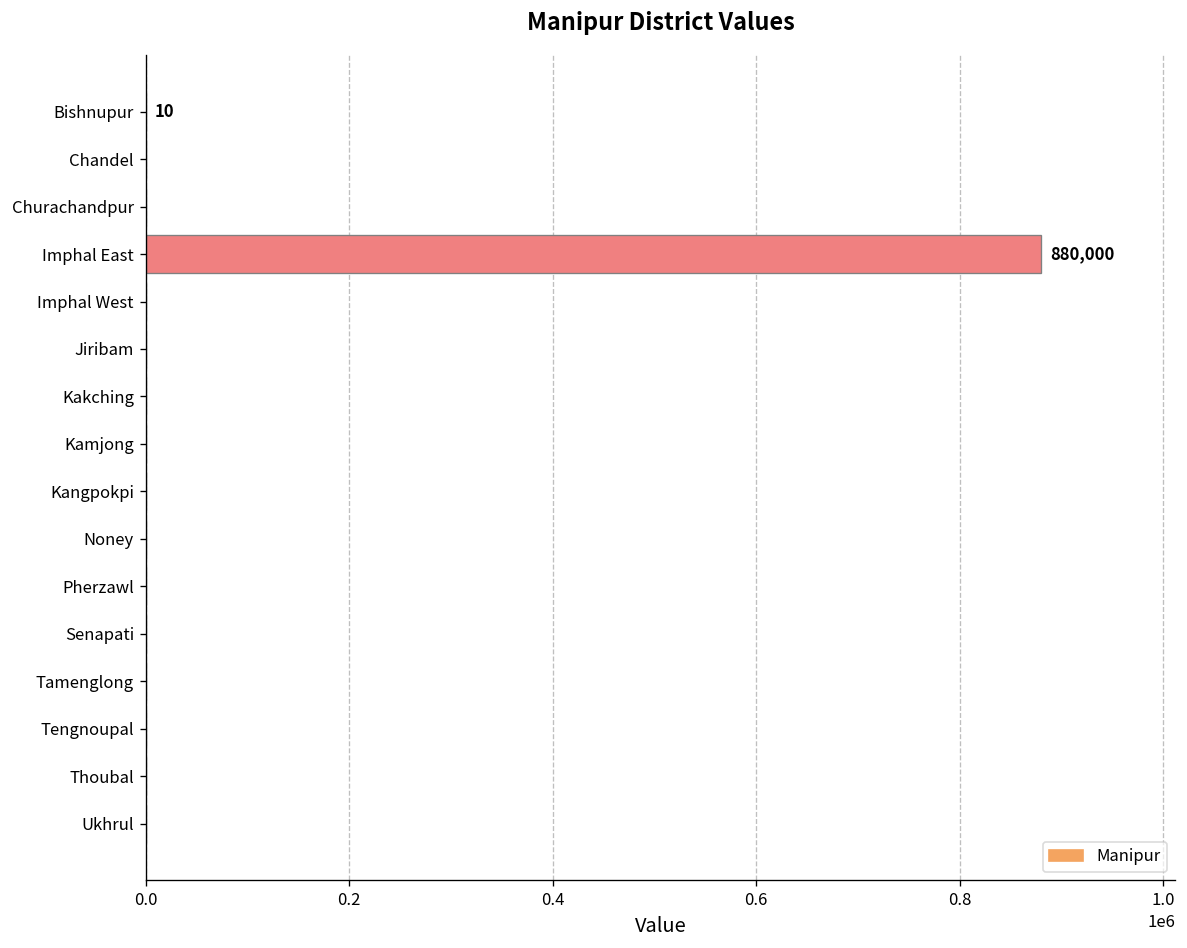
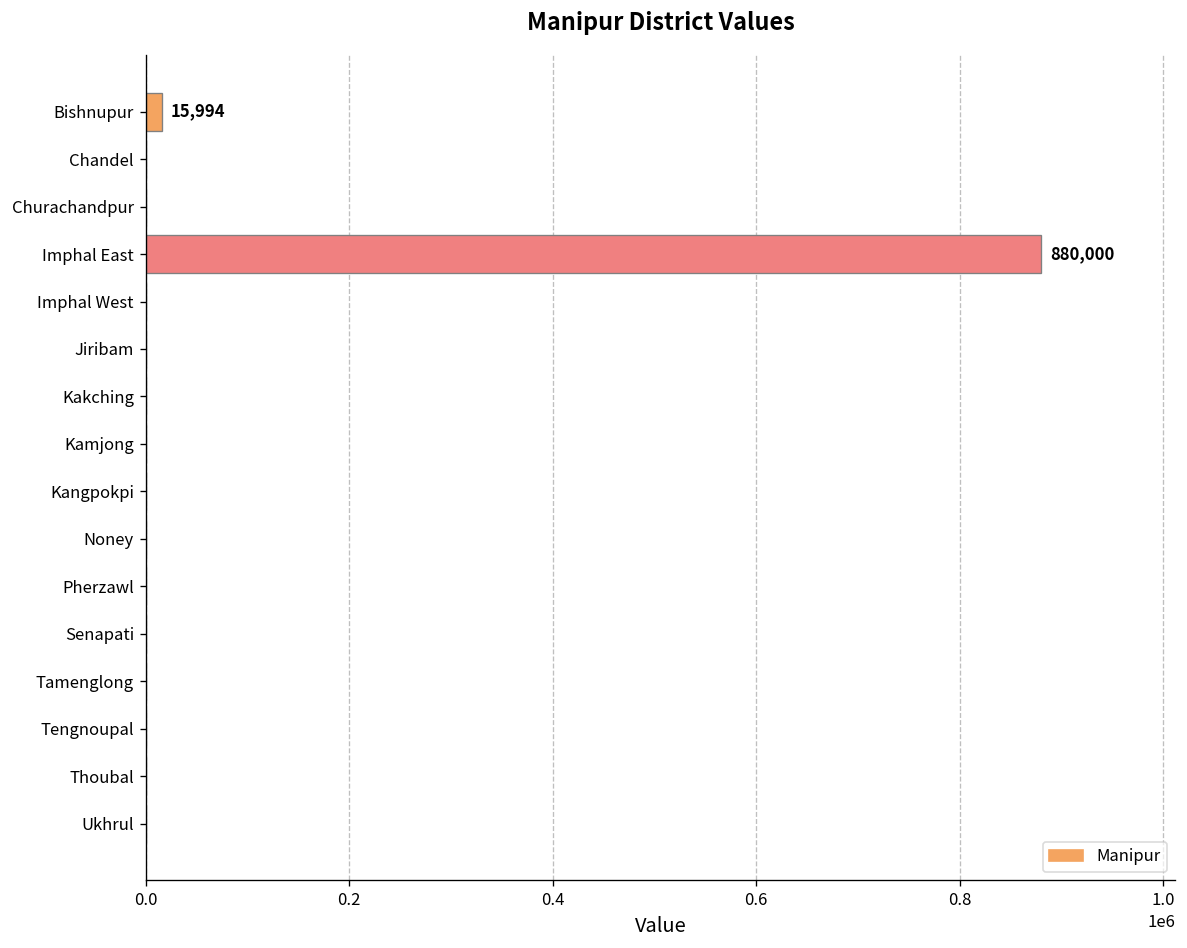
  {
-   "Bishnupur": "10",
+   "Bishnupur": "15,994",
    "Imphal East": "880,000"
  }
